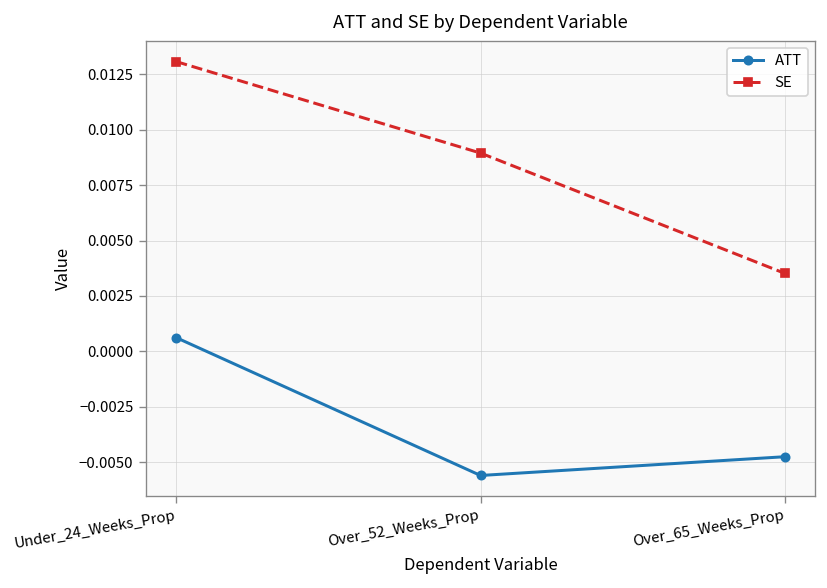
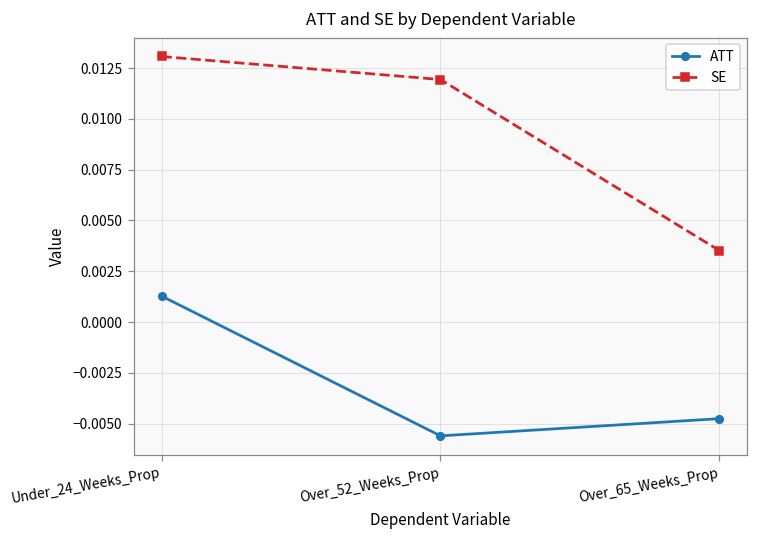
  {
    "ATT": {
-     "Under_24_Weeks_Prop": 0.0006,
+     "Under_24_Weeks_Prop": 0.0013,
      "Over_52_Weeks_Prop": -0.0056,
      "Over_65_Weeks_Prop": -0.0048
    },
    "SE": {
      "Under_24_Weeks_Prop": 0.0131,
-     "Over_52_Weeks_Prop": 0.0089,
+     "Over_52_Weeks_Prop": 0.0119,
      "Over_65_Weeks_Prop": 0.0035
    }
  }
